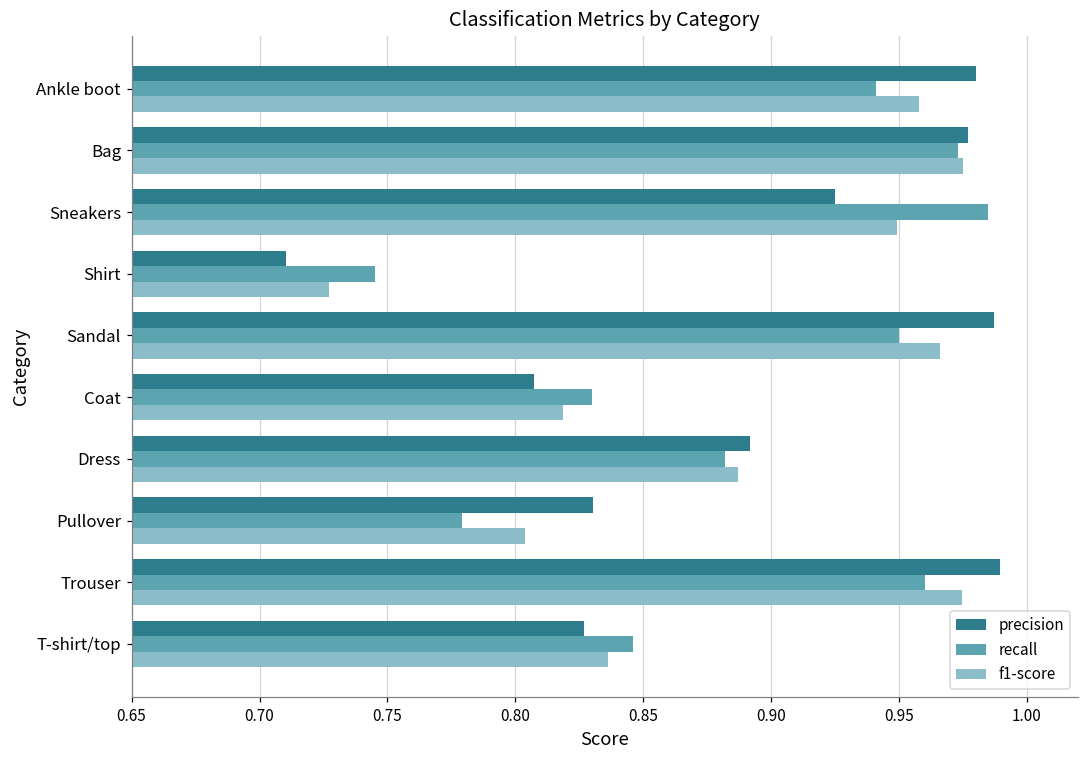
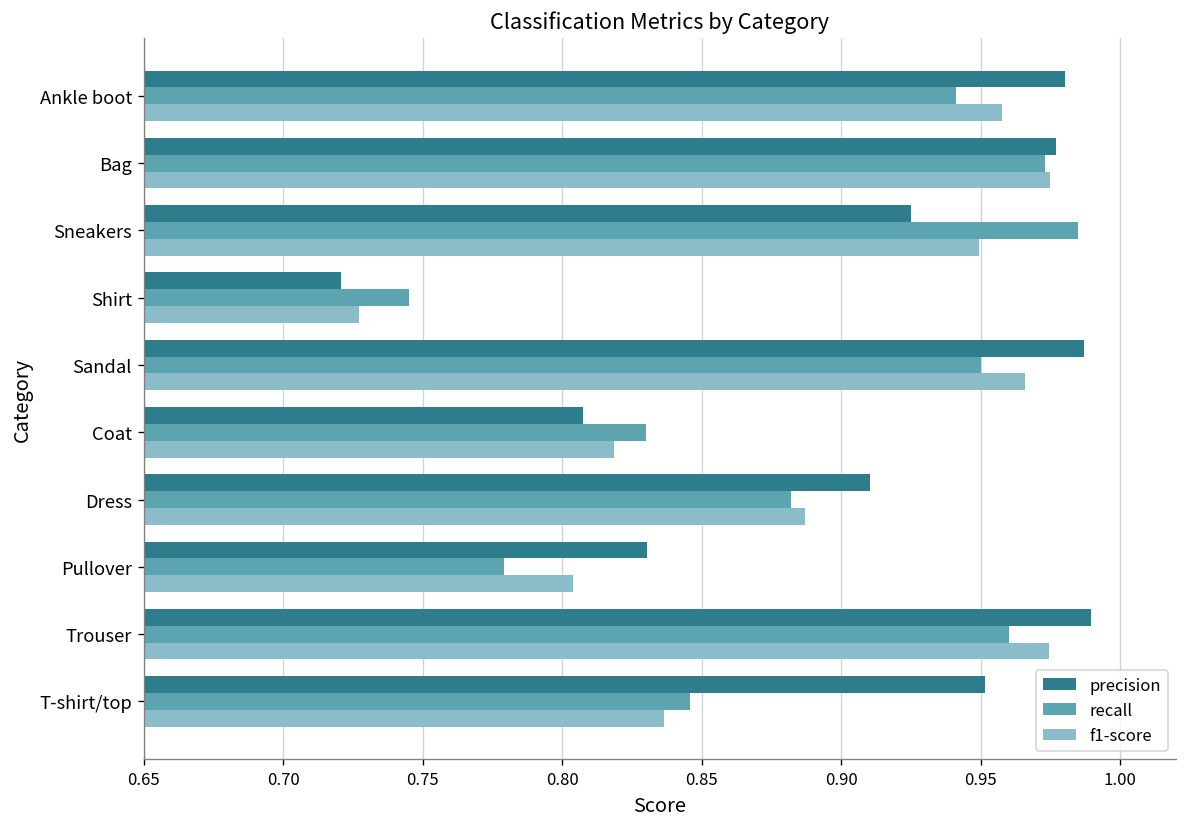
  {
    "precision": {
      "Ankle boot": 0.980,
      "Bag": 0.977,
      "Sneakers": 0.925,
-     "Shirt": 0.710,
+     "Shirt": 0.721,
      "Sandal": 0.987,
      "Coat": 0.807,
-     "Dress": 0.892,
+     "Dress": 0.910,
      "Pullover": 0.830,
      "Trouser": 0.990,
-     "T-shirt/top": 0.827
+     "T-shirt/top": 0.952
    }
  }
